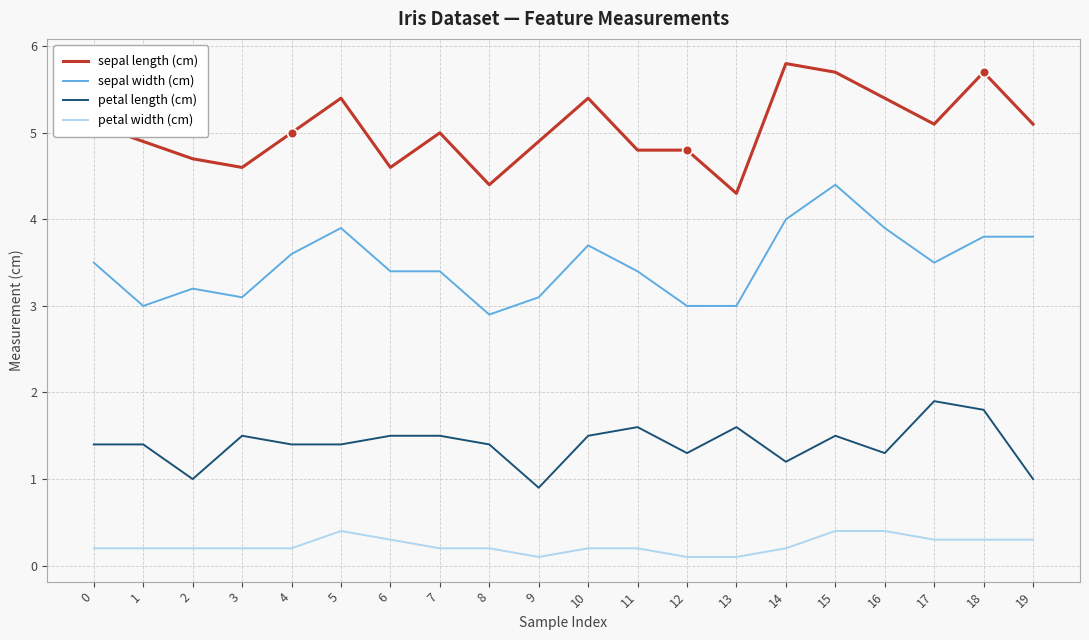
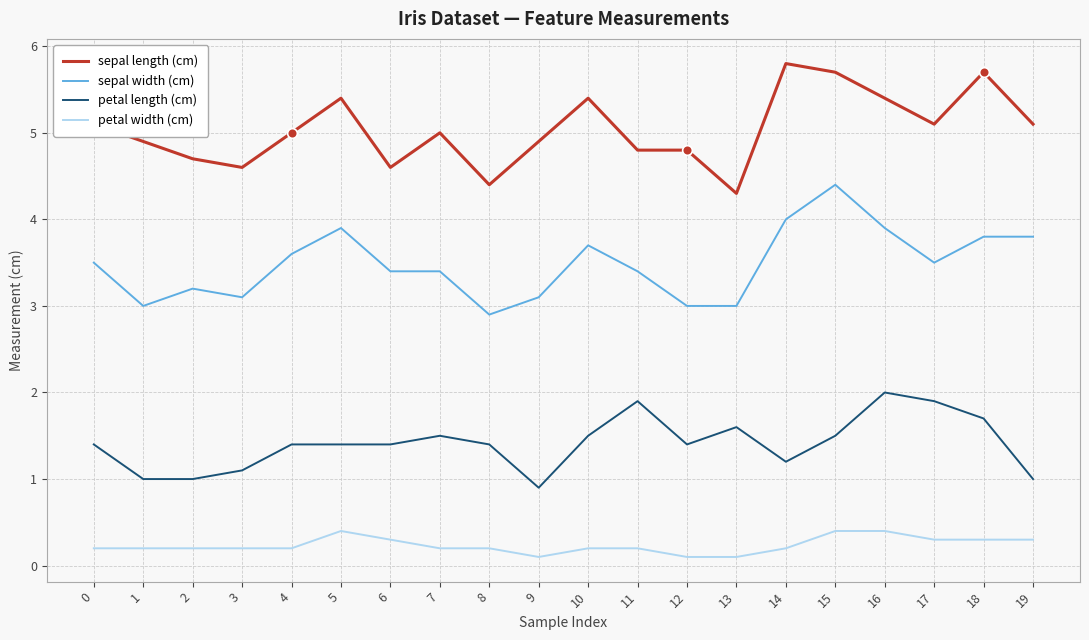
  {
    "sepal width (cm)": {
      "0": 3.5,
      "1": 3.0,
      "2": 3.2,
      "3": 3.1,
      "4": 3.6,
      "5": 3.9,
      "6": 3.4,
      "7": 3.4,
      "8": 2.9,
      "9": 3.1,
      "10": 3.7,
      "11": 3.4,
      "12": 3.0,
      "13": 3.0,
      "14": 4.0,
      "15": 4.4,
      "16": 3.9,
      "17": 3.5,
      "18": 3.8,
      "19": 3.8
    },
    "petal length (cm)": {
      "0": 1.4,
-     "1": 1.4,
+     "1": 1.0,
      "2": 1.0,
-     "3": 1.5,
+     "3": 1.1,
      "4": 1.4,
      "5": 1.4,
-     "6": 1.5,
+     "6": 1.4,
      "7": 1.5,
      "8": 1.4,
      "9": 0.9,
      "10": 1.5,
-     "11": 1.6,
-     "12": 1.3,
+     "11": 1.9,
+     "12": 1.4,
      "13": 1.6,
      "14": 1.2,
      "15": 1.5,
-     "16": 1.3,
+     "16": 2.0,
      "17": 1.9,
-     "18": 1.8,
+     "18": 1.7,
      "19": 1.0
    },
    "petal width (cm)": {
      "0": 0.2,
      "1": 0.2,
      "2": 0.2,
      "3": 0.2,
      "4": 0.2,
      "5": 0.4,
      "6": 0.3,
      "7": 0.2,
      "8": 0.2,
      "9": 0.1,
      "10": 0.2,
      "11": 0.2,
      "12": 0.1,
      "13": 0.1,
      "14": 0.2,
      "15": 0.4,
      "16": 0.4,
      "17": 0.3,
      "18": 0.3,
      "19": 0.3
    }
  }
